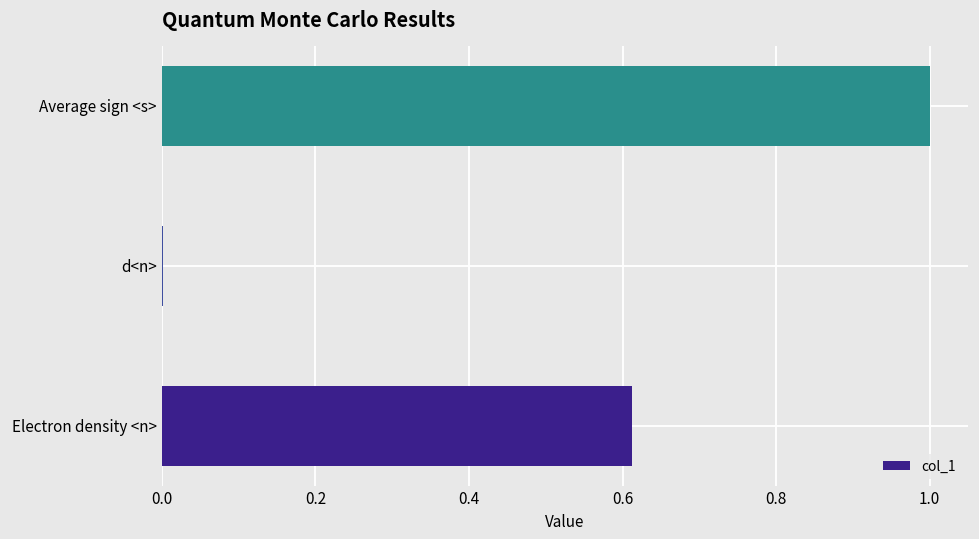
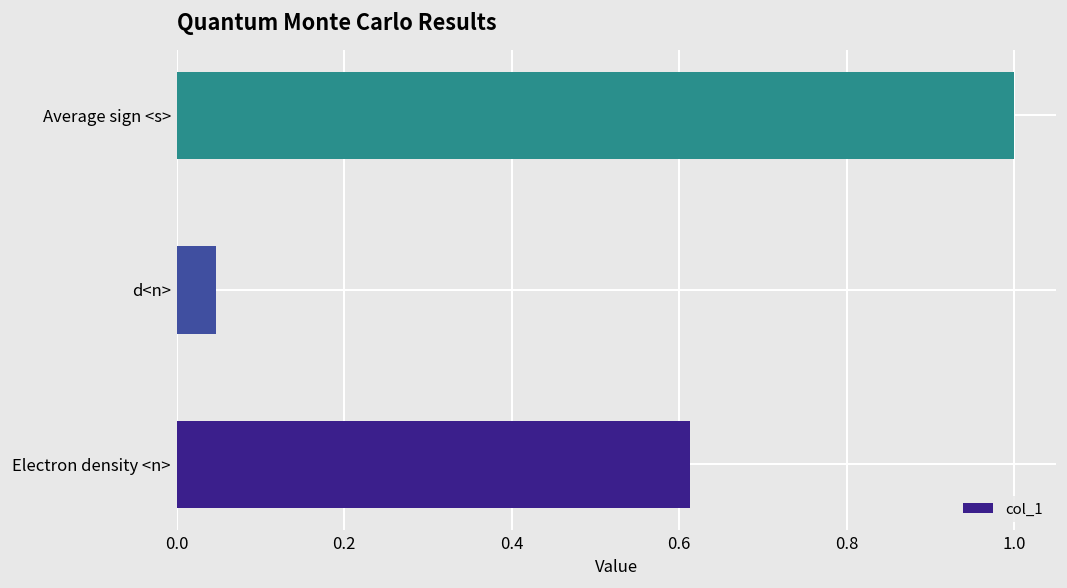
  {
    "Average sign <s>": 1.00,
-   "d<n>": 0.00,
+   "d<n>": 0.05,
    "Electron density <n>": 0.61
  }
